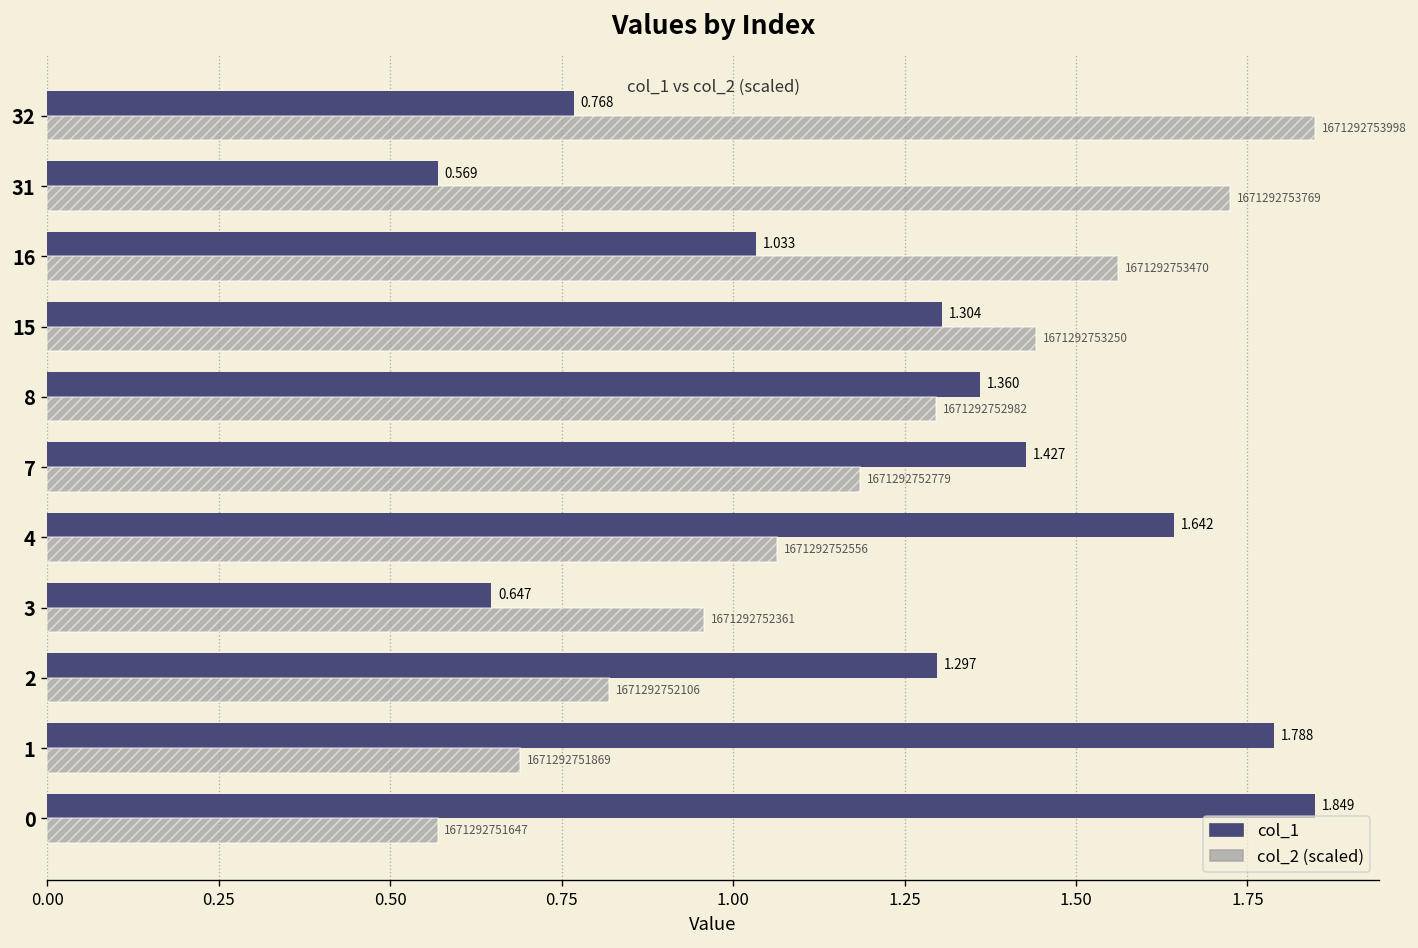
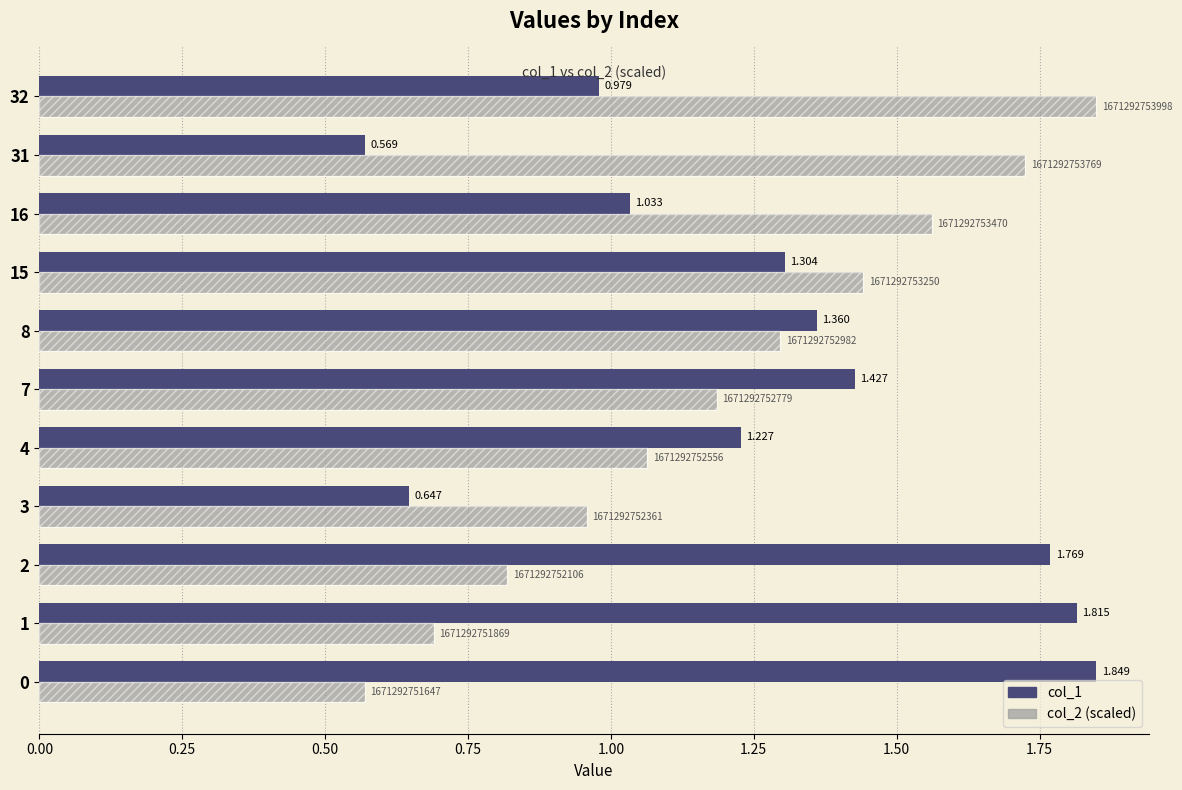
  {
    "col_1": {
-     "32": 0.768,
+     "32": 0.979,
      "31": 0.569,
      "16": 1.033,
      "15": 1.304,
      "8": 1.360,
      "7": 1.427,
-     "4": 1.642,
+     "4": 1.227,
      "3": 0.647,
-     "2": 1.297,
-     "1": 1.788,
+     "2": 1.769,
+     "1": 1.815,
      "0": 1.849
    }
  }
